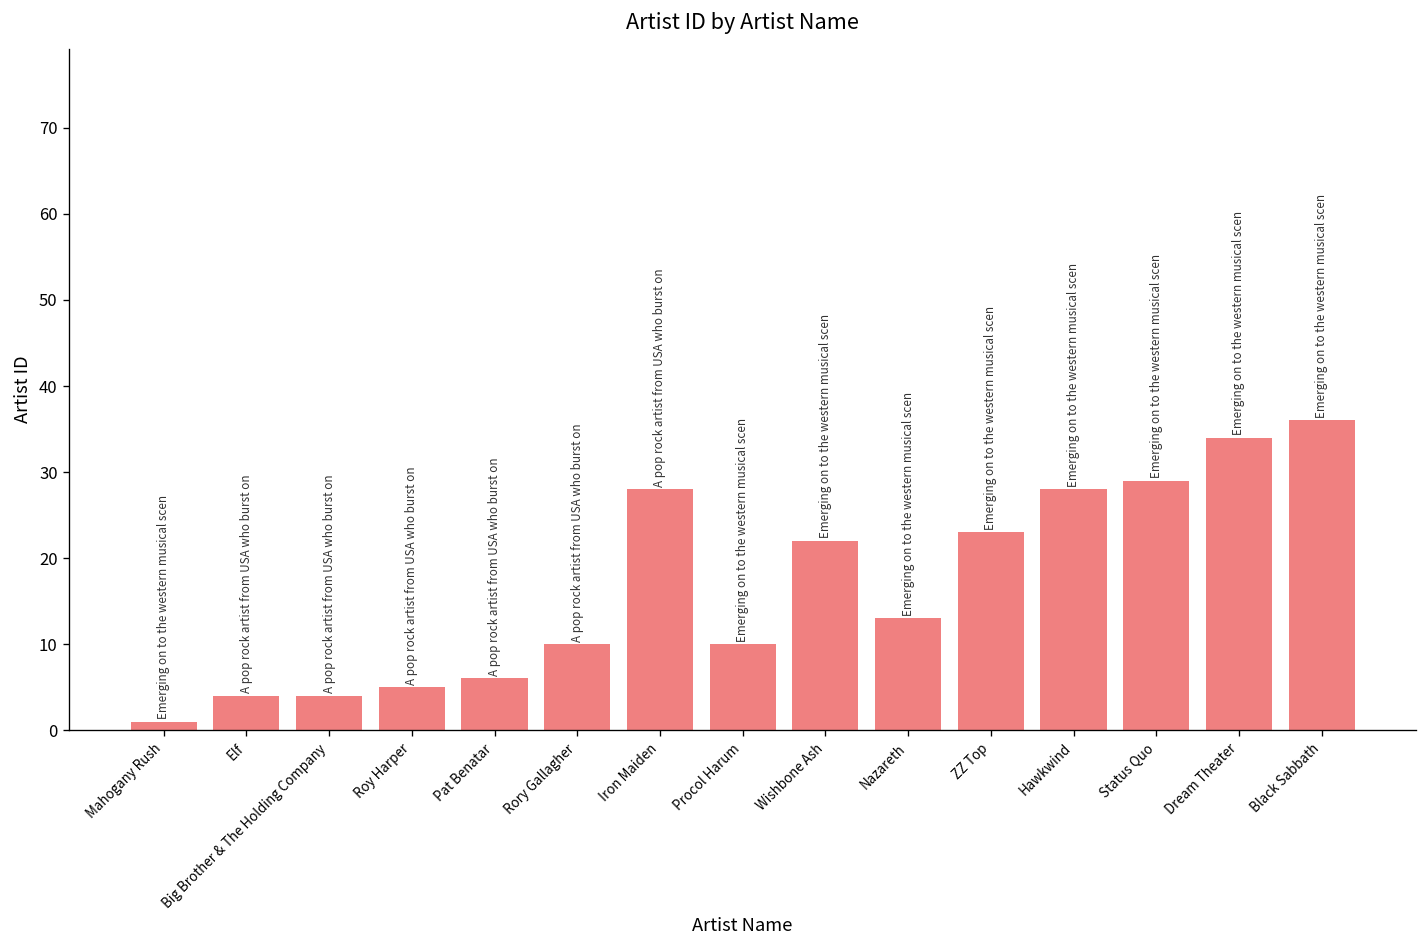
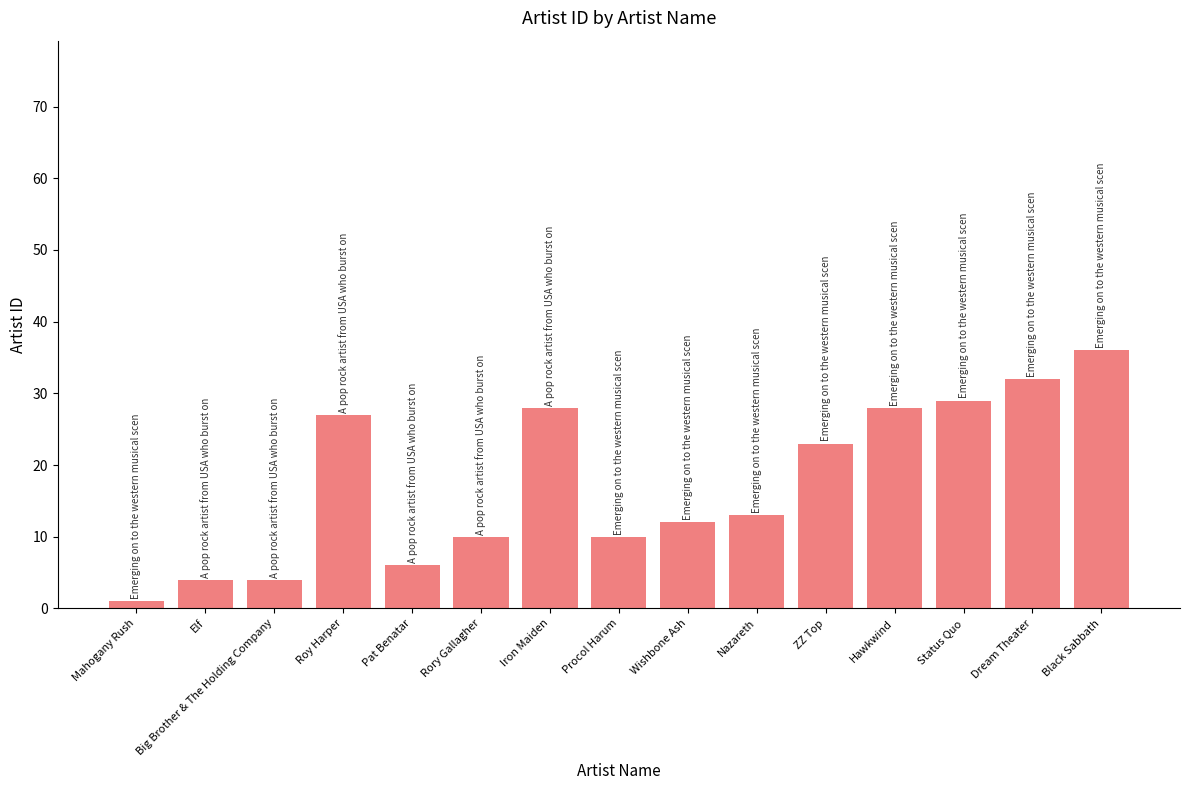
  {
    "Mahogany Rush": 1,
    "Elf": 4,
    "Big Brother & The Holding Company": 4,
-   "Roy Harper": 5,
+   "Roy Harper": 27,
    "Pat Benatar": 6,
    "Rory Gallagher": 10,
    "Iron Maiden": 28,
    "Procol Harum": 10,
-   "Wishbone Ash": 22,
+   "Wishbone Ash": 12,
    "Nazareth": 13,
    "ZZ Top": 23,
    "Hawkwind": 28,
    "Status Quo": 29,
-   "Dream Theater": 34,
+   "Dream Theater": 32,
    "Black Sabbath": 36
  }
